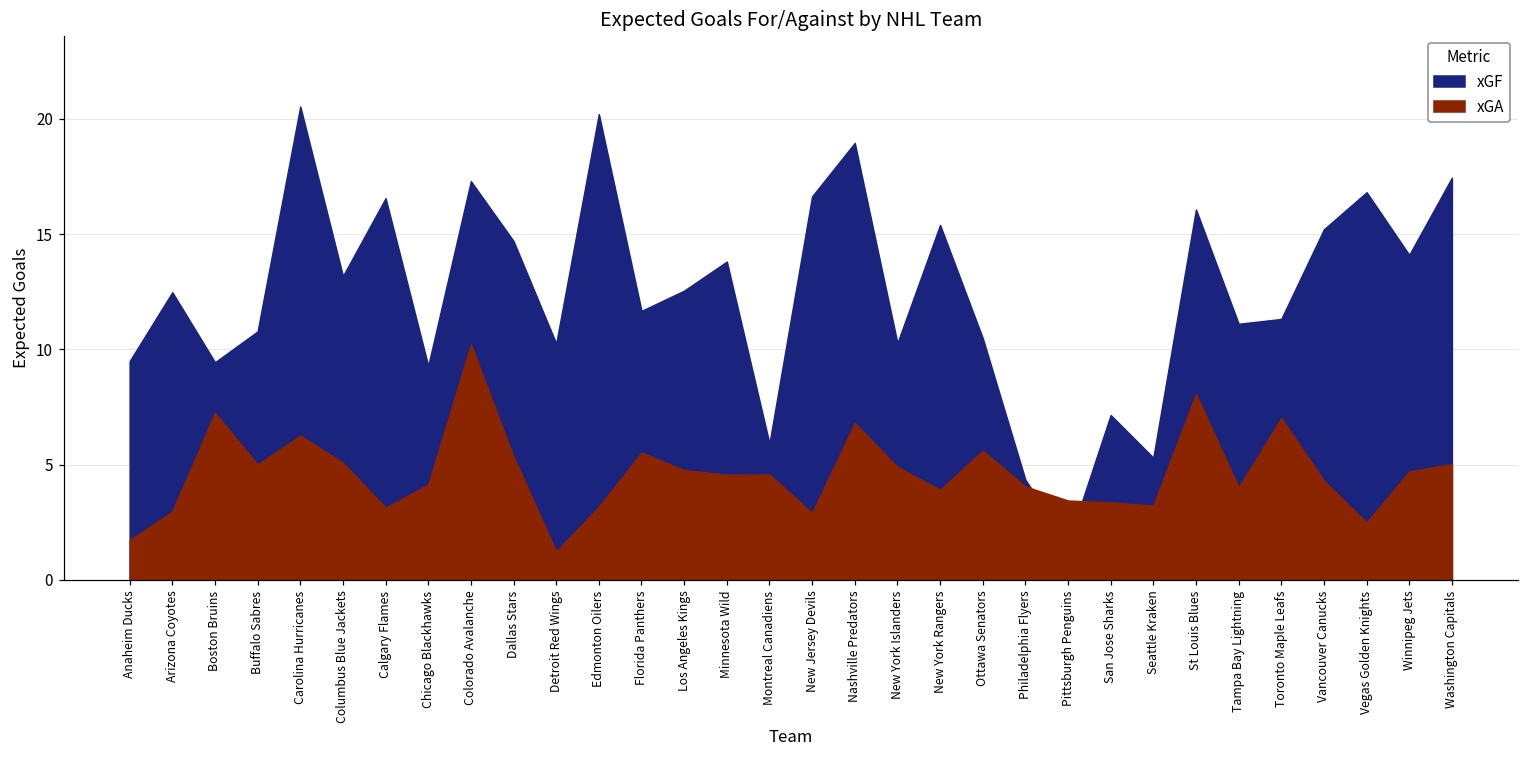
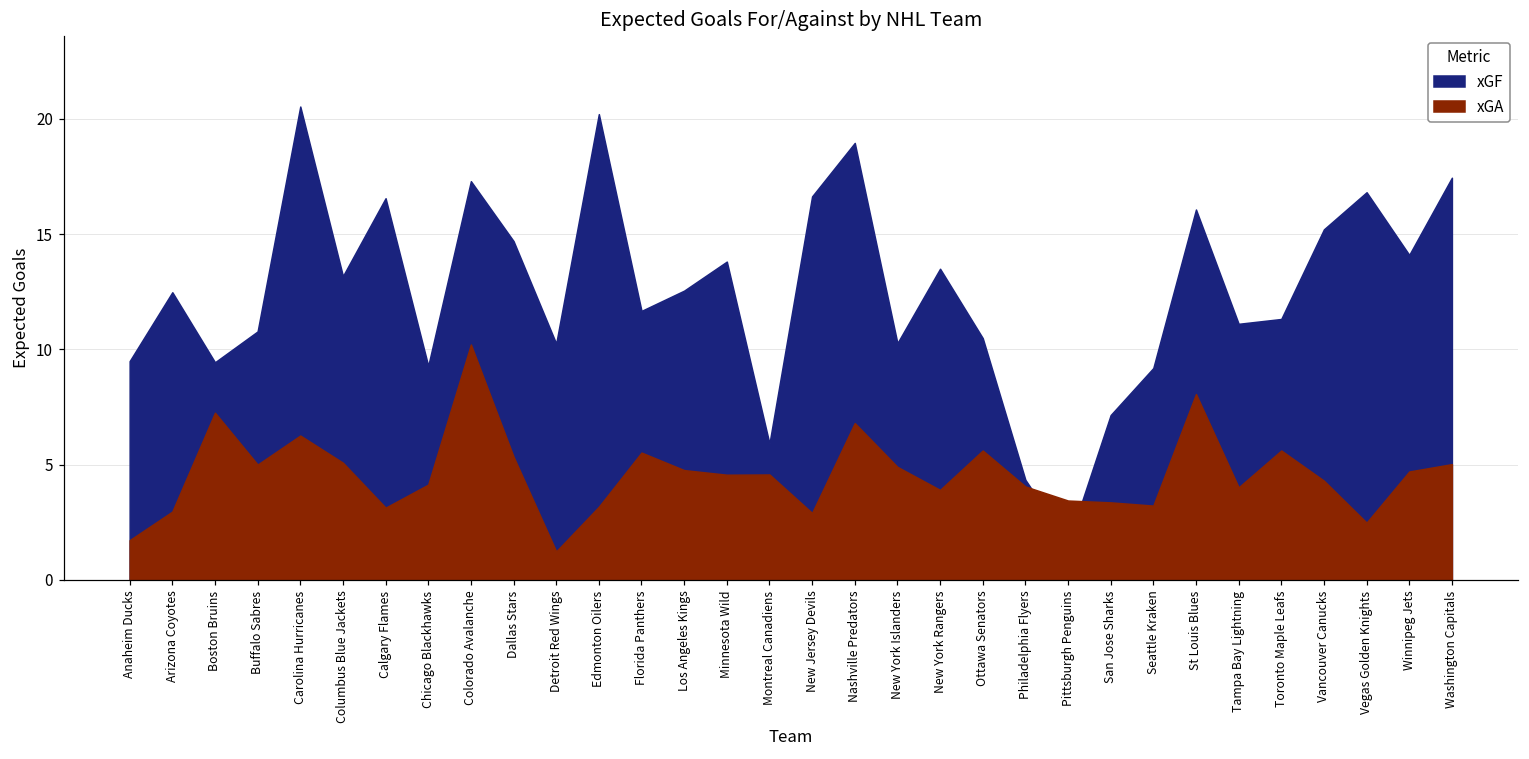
  {
    "xGF": {
      "Anaheim Ducks": 9.5,
      "Arizona Coyotes": 12.5,
      "Boston Bruins": 9.4,
      "Buffalo Sabres": 10.8,
      "Carolina Hurricanes": 20.5,
      "Columbus Blue Jackets": 13.2,
      "Calgary Flames": 16.6,
      "Chicago Blackhawks": 9.3,
      "Colorado Avalanche": 17.3,
      "Dallas Stars": 14.7,
      "Detroit Red Wings": 10.3,
      "Edmonton Oilers": 20.2,
      "Florida Panthers": 11.7,
      "Los Angeles Kings": 12.6,
      "Minnesota Wild": 13.8,
      "Montreal Canadiens": 5.9,
      "New Jersey Devils": 16.6,
      "Nashville Predators": 19.0,
      "New York Islanders": 10.3,
-     "New York Rangers": 15.4,
+     "New York Rangers": 13.5,
      "Ottawa Senators": 10.5,
      "Philadelphia Flyers": 4.3,
      "San Jose Sharks": 7.2,
-     "Seattle Kraken": 5.3,
+     "Seattle Kraken": 9.2,
      "St Louis Blues": 16.1,
      "Tampa Bay Lightning": 11.1,
      "Toronto Maple Leafs": 11.3,
      "Vancouver Canucks": 15.2,
      "Vegas Golden Knights": 16.8,
      "Winnipeg Jets": 14.1,
      "Washington Capitals": 17.5
    },
    "xGA": {
      "Anaheim Ducks": 1.7,
      "Arizona Coyotes": 3.0,
      "Boston Bruins": 7.3,
      "Buffalo Sabres": 5.0,
      "Carolina Hurricanes": 6.3,
      "Columbus Blue Jackets": 5.1,
      "Calgary Flames": 3.1,
      "Chicago Blackhawks": 4.1,
      "Colorado Avalanche": 10.2,
      "Dallas Stars": 5.3,
      "Detroit Red Wings": 1.2,
      "Edmonton Oilers": 3.2,
      "Florida Panthers": 5.5,
      "Los Angeles Kings": 4.8,
      "Minnesota Wild": 4.6,
      "Montreal Canadiens": 4.6,
      "New Jersey Devils": 2.9,
      "Nashville Predators": 6.8,
      "New York Islanders": 4.9,
      "New York Rangers": 3.9,
      "Ottawa Senators": 5.6,
      "Philadelphia Flyers": 4.1,
      "Pittsburgh Penguins": 3.4,
      "San Jose Sharks": 3.4,
      "Seattle Kraken": 3.2,
      "St Louis Blues": 8.1,
      "Tampa Bay Lightning": 4.0,
-     "Toronto Maple Leafs": 7.0,
+     "Toronto Maple Leafs": 5.6,
      "Vancouver Canucks": 4.3,
      "Vegas Golden Knights": 2.5,
      "Winnipeg Jets": 4.7,
      "Washington Capitals": 5.0
    }
  }
